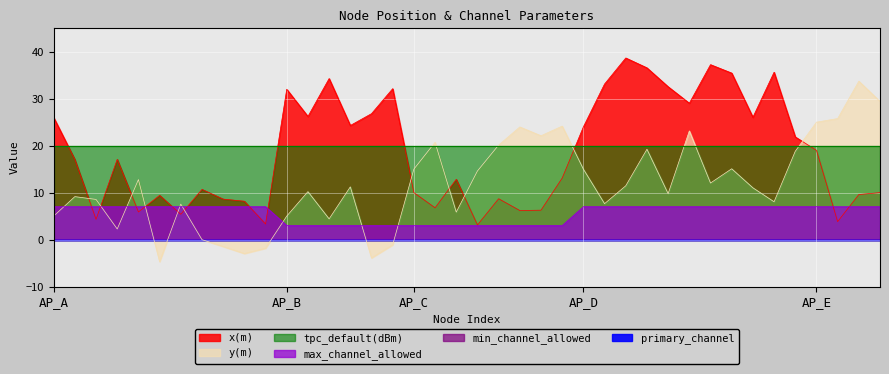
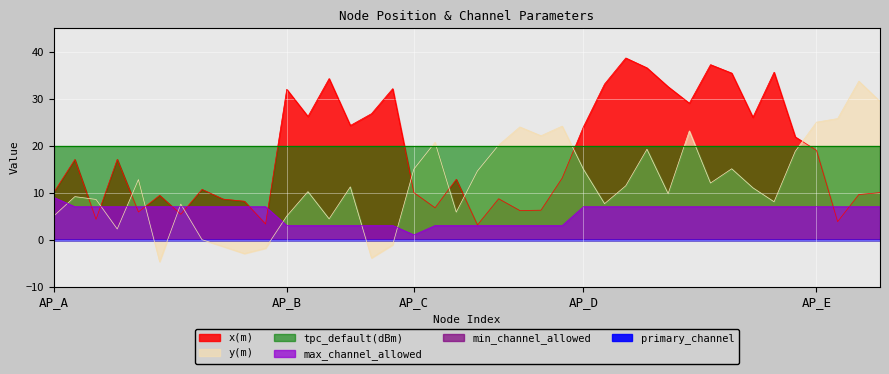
  {
    "x(m)": {
-     "AP_A": 26,
+     "AP_A": 10,
      "AP_B": 32,
      "AP_C": 10,
      "AP_D": 24,
      "AP_E": 19
    },
    "tpc_default(dBm)": {
      "AP_A": 20,
      "AP_B": 20,
      "AP_C": 20,
      "AP_D": 20,
      "AP_E": 20
    },
    "max_channel_allowed": {
-     "AP_A": 7,
+     "AP_A": 9,
      "AP_B": 3,
-     "AP_C": 3,
+     "AP_C": 1,
      "AP_D": 7,
      "AP_E": 7
    },
    "primary_channel": {
      "AP_A": 0,
      "AP_B": 0,
      "AP_C": 0,
      "AP_D": 0,
      "AP_E": 0
    }
  }
